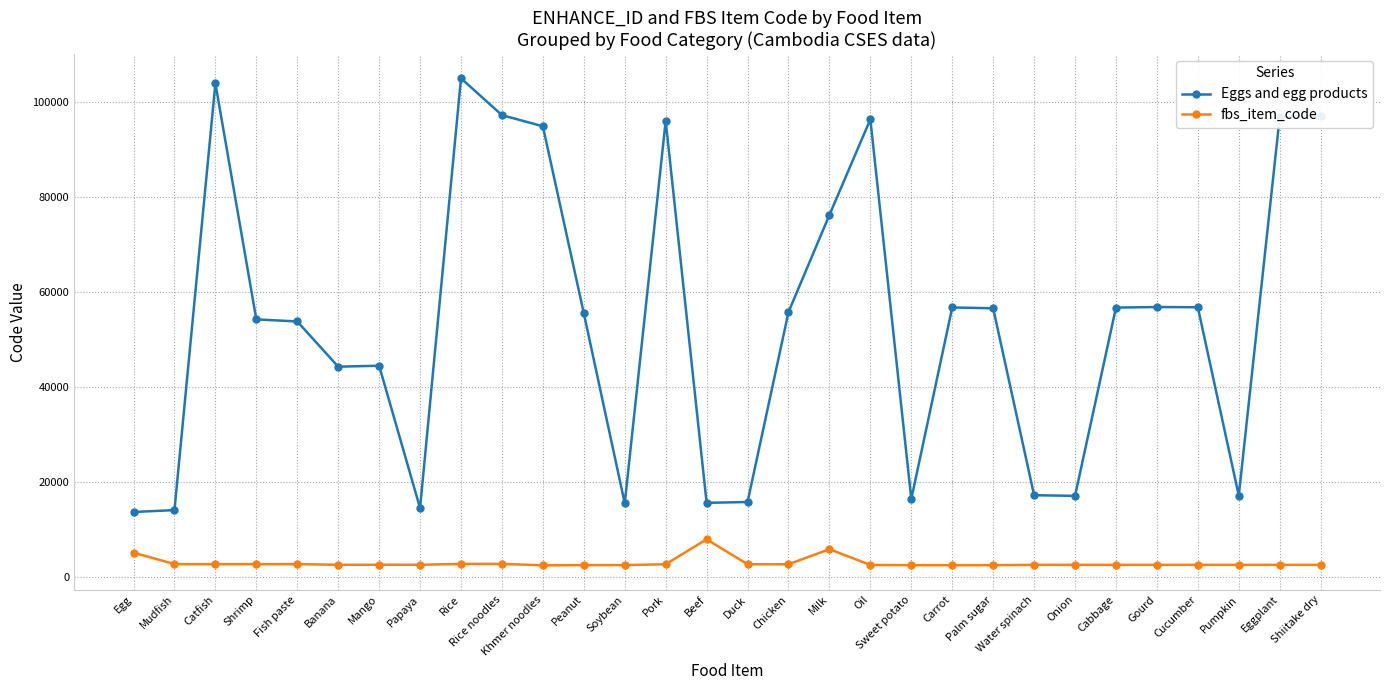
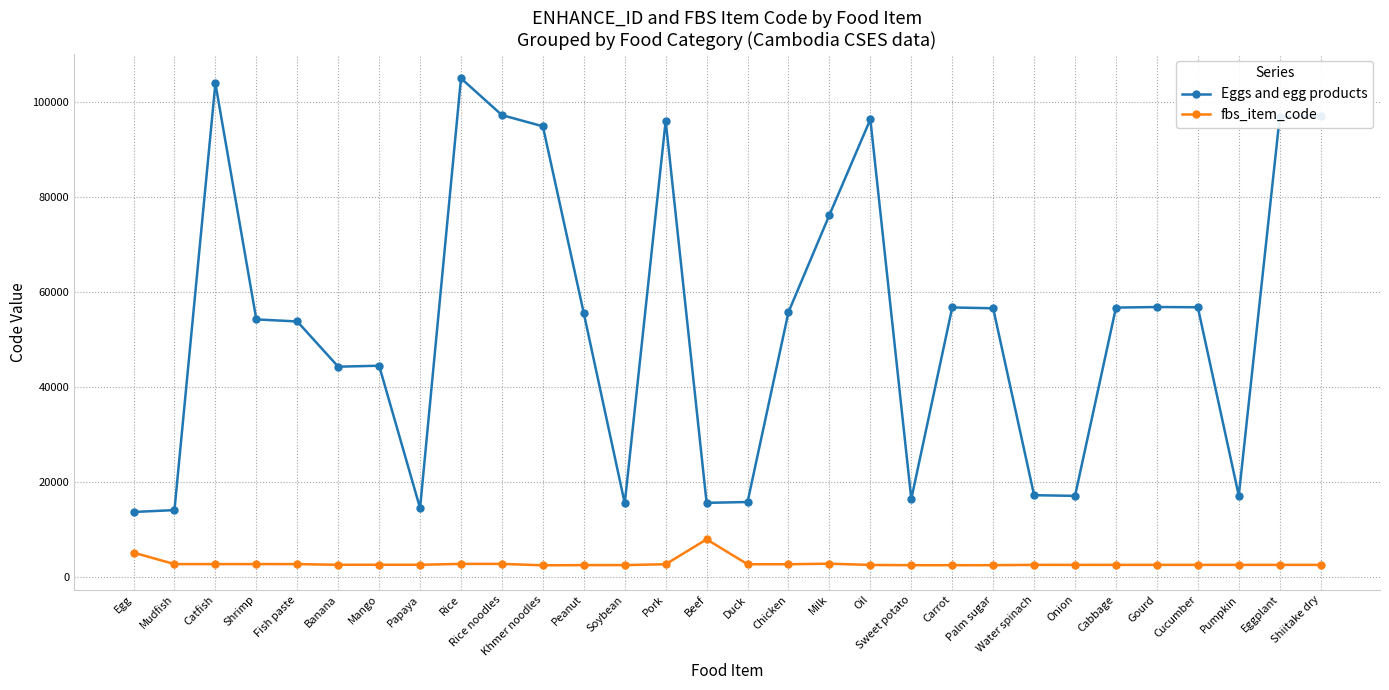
  {
    "Eggs and egg products": {
      "Egg": 14000,
      "Mudfish": 14000,
      "Catfish": 104000,
      "Shrimp": 54000,
      "Fish paste": 54000,
      "Banana": 44000,
      "Mango": 44000,
      "Papaya": 15000,
      "Rice": 105000,
      "Rice noodles": 97000,
      "Khmer noodles": 95000,
      "Peanut": 56000,
      "Soybean": 16000,
      "Pork": 96000,
      "Beef": 16000,
      "Duck": 16000,
      "Chicken": 56000,
      "Milk": 76000,
      "Oil": 96000,
      "Sweet potato": 16000,
      "Carrot": 57000,
      "Palm sugar": 57000,
      "Water spinach": 17000,
      "Onion": 17000,
      "Cabbage": 57000,
      "Gourd": 57000,
      "Cucumber": 57000,
      "Pumpkin": 17000
    },
    "fbs_item_code": {
      "Egg": 5000,
      "Mudfish": 3000,
      "Catfish": 3000,
      "Shrimp": 3000,
      "Fish paste": 3000,
      "Banana": 3000,
      "Mango": 3000,
      "Papaya": 3000,
      "Rice": 3000,
      "Rice noodles": 3000,
      "Khmer noodles": 3000,
      "Peanut": 3000,
      "Soybean": 3000,
      "Pork": 3000,
      "Beef": 8000,
      "Duck": 3000,
      "Chicken": 3000,
-     "Milk": 6000,
+     "Milk": 3000,
      "Oil": 3000,
      "Sweet potato": 3000,
      "Carrot": 3000,
      "Palm sugar": 3000,
      "Water spinach": 3000,
      "Onion": 3000,
      "Cabbage": 3000,
      "Gourd": 3000,
      "Cucumber": 3000,
      "Pumpkin": 3000,
      "Eggplant": 3000,
      "Shiitake dry": 3000
    }
  }
